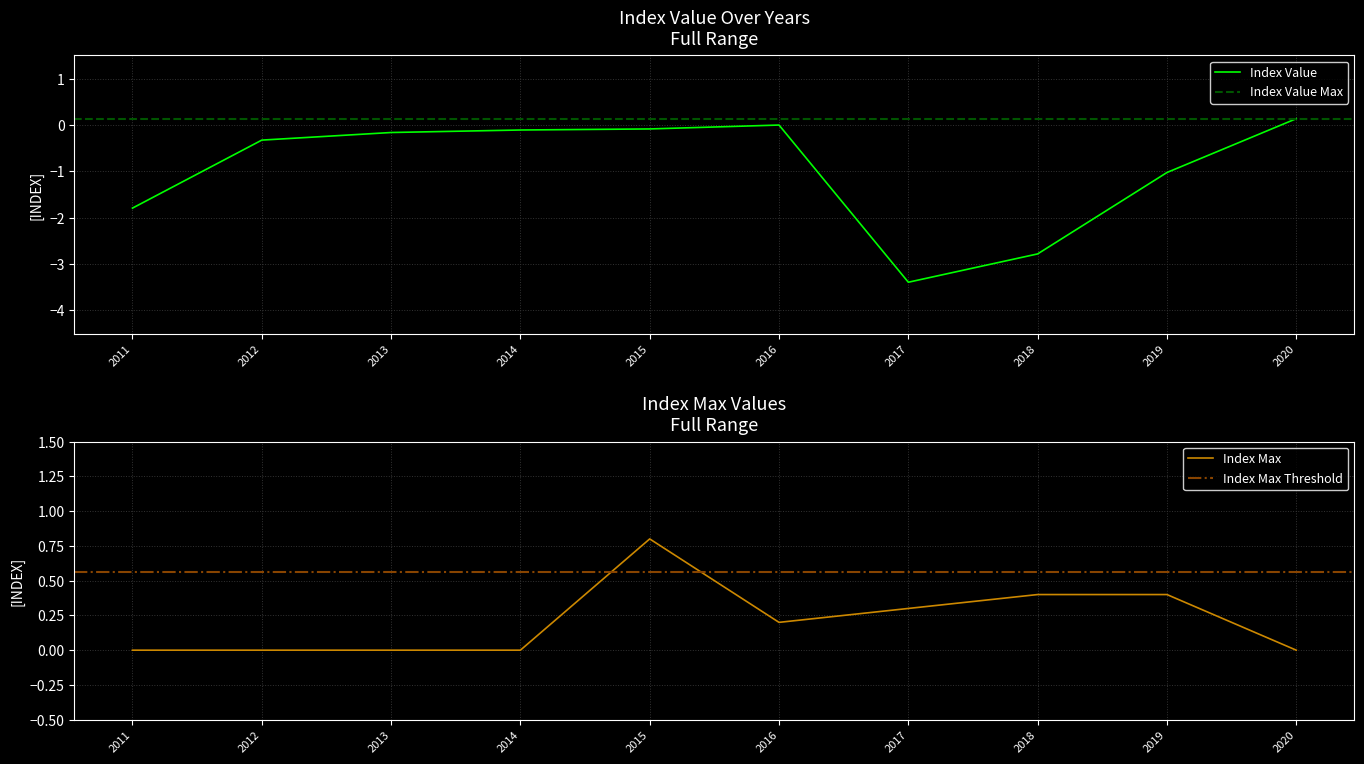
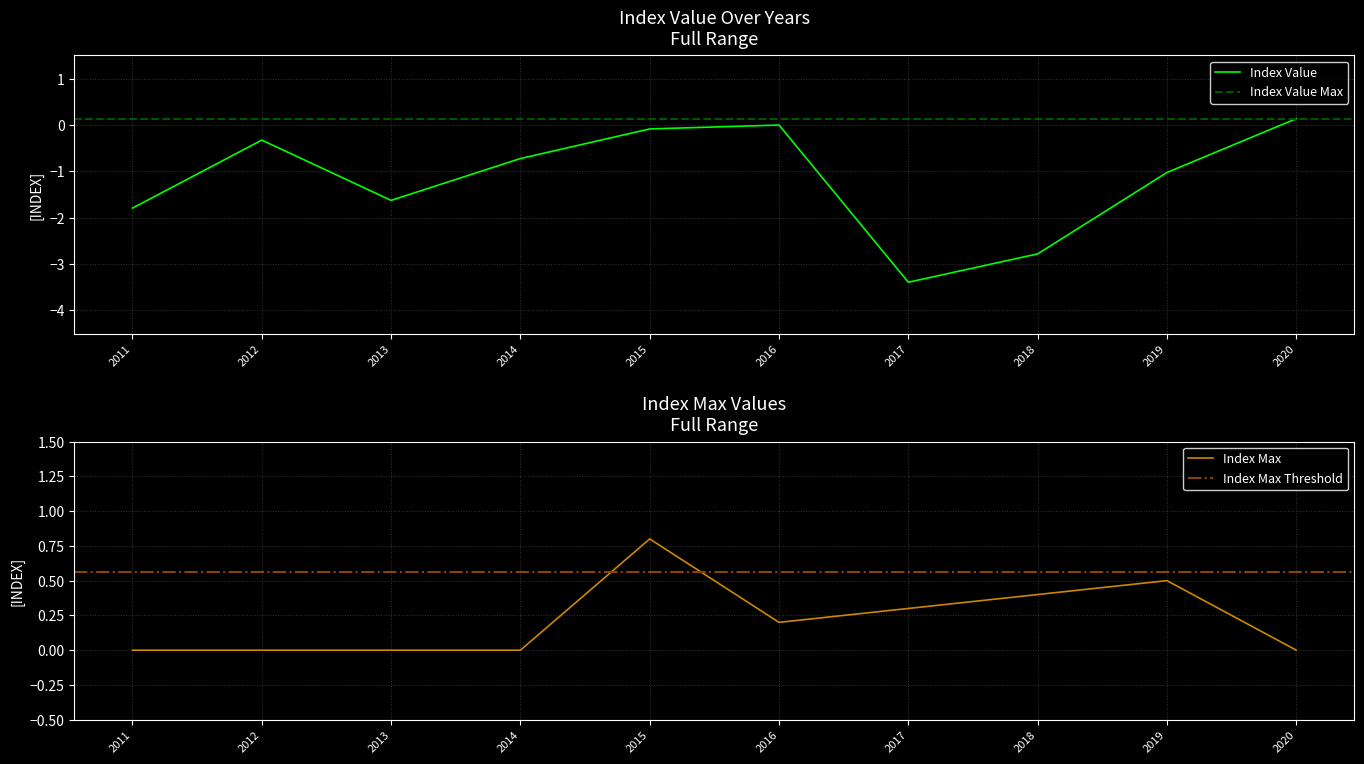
  {
    "Index Value Over Years Full Range": {
      "2011": -1.8,
      "2012": -0.3,
-     "2013": -0.2,
-     "2014": -0.1,
+     "2013": -1.6,
+     "2014": -0.7,
      "2015": -0.1,
      "2016": 0.0,
      "2017": -3.4,
      "2018": -2.8,
      "2019": -1.0,
      "2020": 0.1
    },
    "Index Max Values Full Range": {
      "2011": 0.0,
      "2012": 0.0,
      "2013": 0.0,
      "2014": 0.0,
      "2015": 0.8,
      "2016": 0.2,
      "2017": 0.3,
      "2018": 0.4,
-     "2019": 0.4,
+     "2019": 0.5,
      "2020": 0.0
    }
  }
